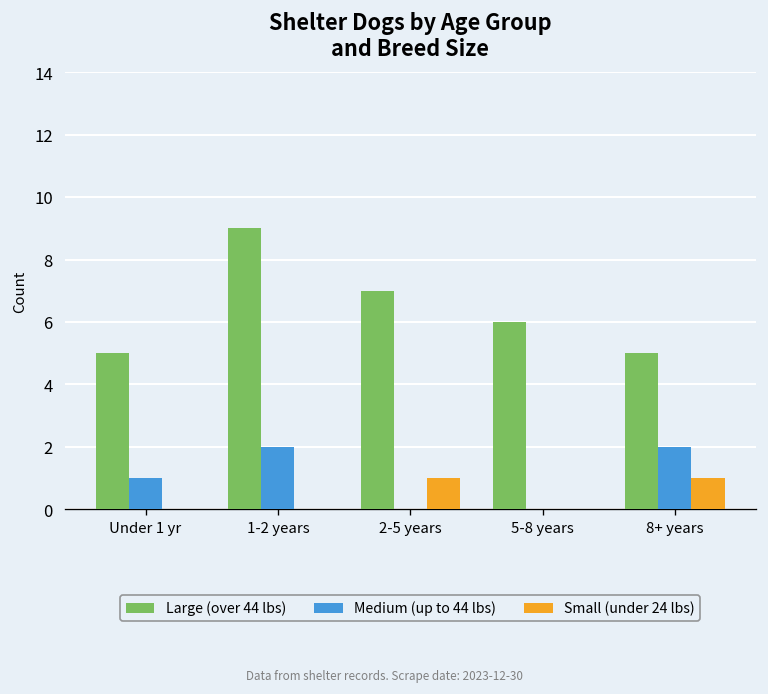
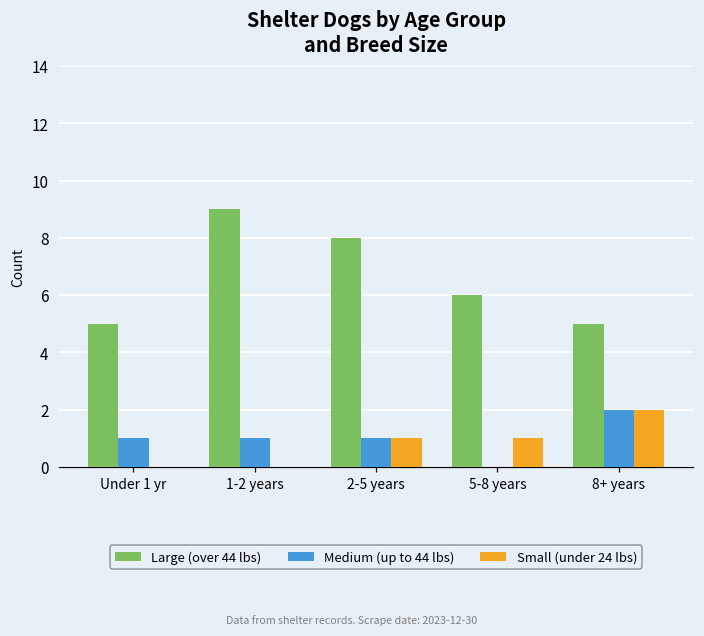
  {
    "Large (over 44 lbs)": {
      "Under 1 yr": 5,
      "1-2 years": 9,
-     "2-5 years": 7,
+     "2-5 years": 8,
      "5-8 years": 6,
      "8+ years": 5
    },
    "Medium (up to 44 lbs)": {
      "Under 1 yr": 1,
-     "1-2 years": 2,
-     "2-5 years": 0,
+     "1-2 years": 1,
+     "2-5 years": 1,
      "5-8 years": 0,
      "8+ years": 2
    },
    "Small (under 24 lbs)": {
      "Under 1 yr": 0,
      "1-2 years": 0,
      "2-5 years": 1,
-     "5-8 years": 0,
-     "8+ years": 1
+     "5-8 years": 1,
+     "8+ years": 2
    }
  }
